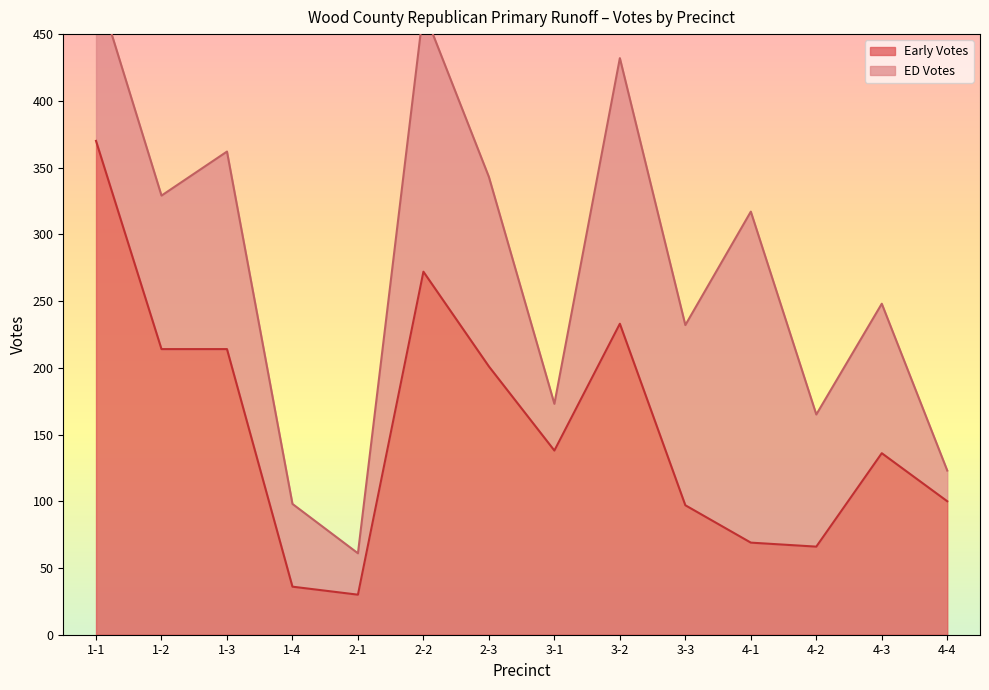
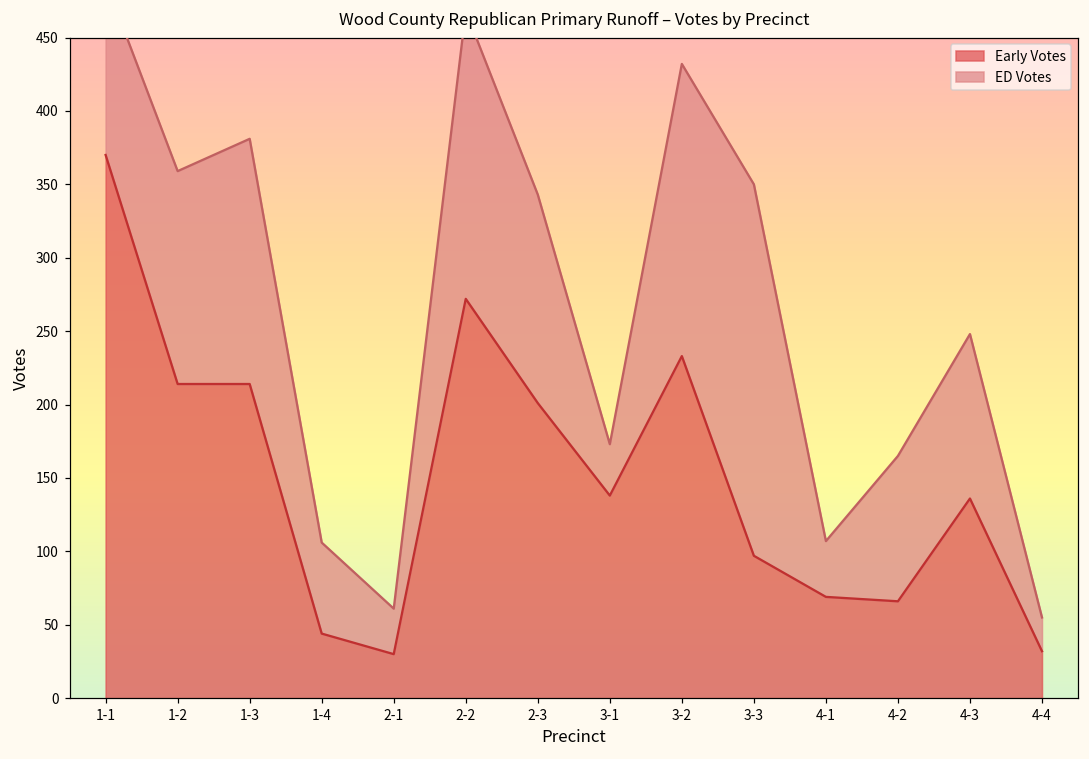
  {
    "Early Votes": {
      "1-1": 370,
      "1-2": 214,
      "1-3": 214,
-     "1-4": 36,
+     "1-4": 44,
      "2-1": 30,
      "2-2": 272,
      "2-3": 201,
      "3-1": 138,
      "3-2": 233,
      "3-3": 97,
      "4-1": 69,
      "4-2": 66,
      "4-3": 136,
-     "4-4": 100
+     "4-4": 32
    },
    "ED Votes": {
-     "1-2": 115,
-     "1-3": 148,
+     "1-2": 145,
+     "1-3": 167,
      "1-4": 62,
      "2-1": 31,
      "2-3": 142,
      "3-1": 35,
      "3-2": 199,
-     "3-3": 135,
-     "4-1": 248,
+     "3-3": 253,
+     "4-1": 38,
      "4-2": 99,
      "4-3": 112,
      "4-4": 23
    }
  }
